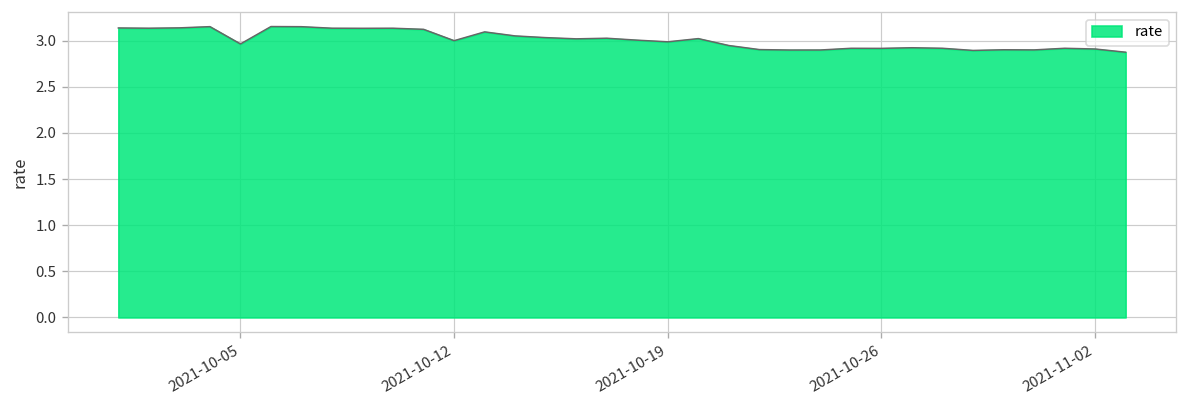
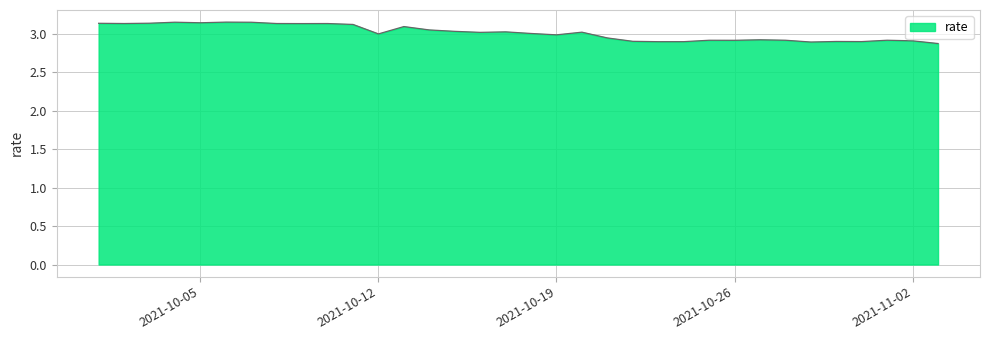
  {
-   "2021-10-05": 3.0,
+   "2021-10-05": 3.1,
    "2021-10-12": 3.0,
    "2021-10-19": 3.0,
    "2021-10-26": 2.9,
    "2021-11-02": 2.9
  }
